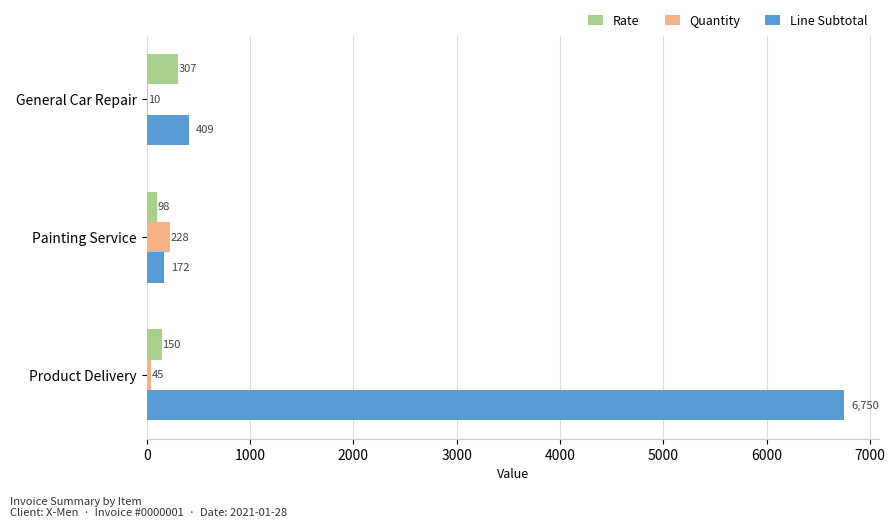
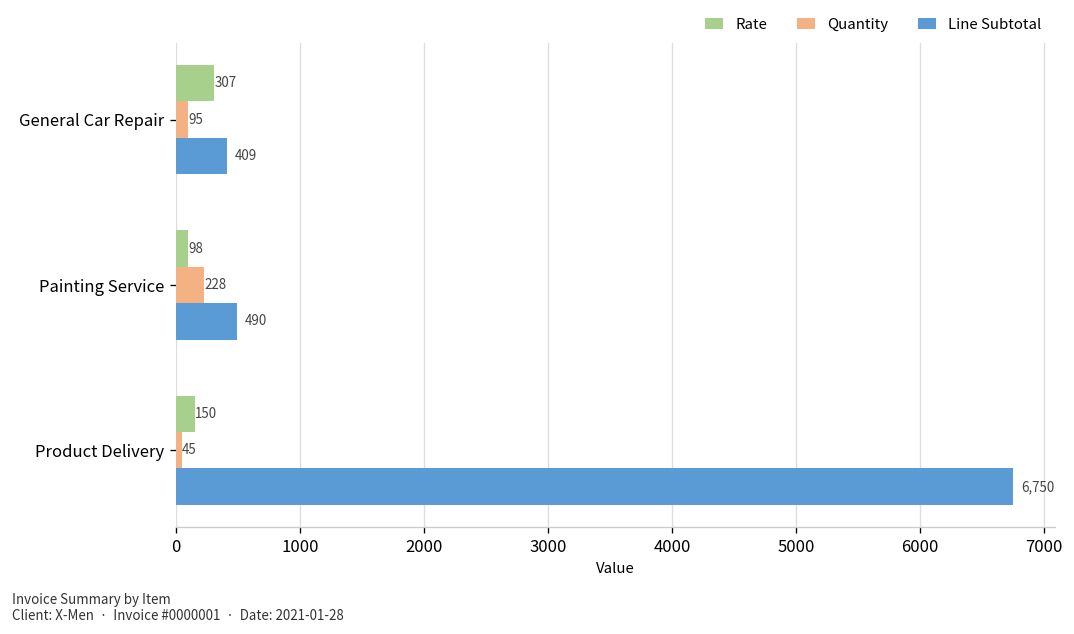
  {
    "Rate": {
      "General Car Repair": "307",
      "Painting Service": "98",
      "Product Delivery": "150"
    },
    "Quantity": {
-     "General Car Repair": "10",
+     "General Car Repair": "95",
      "Painting Service": "228",
      "Product Delivery": "45"
    },
    "Line Subtotal": {
      "General Car Repair": "409",
-     "Painting Service": "172",
+     "Painting Service": "490",
      "Product Delivery": "6,750"
    }
  }
